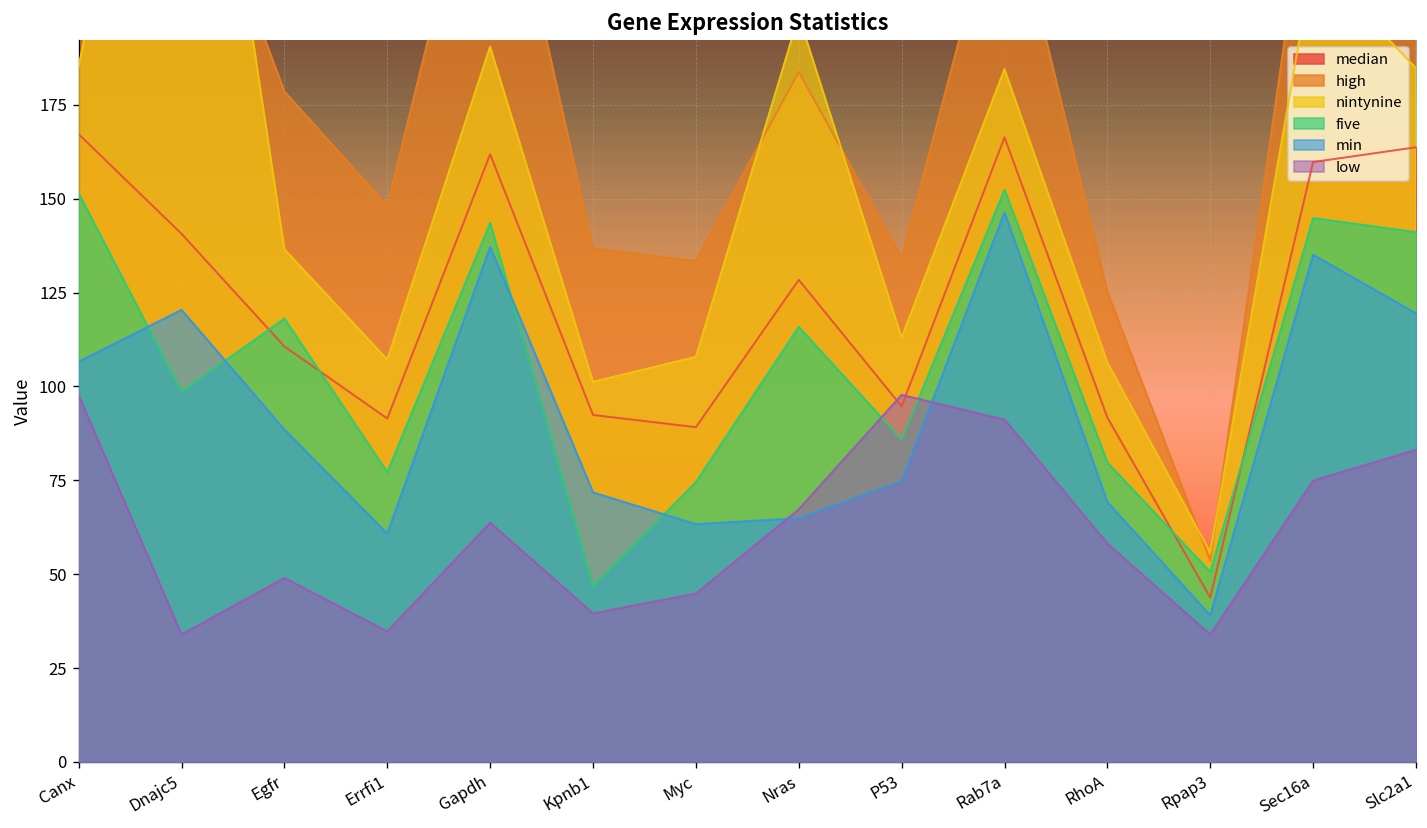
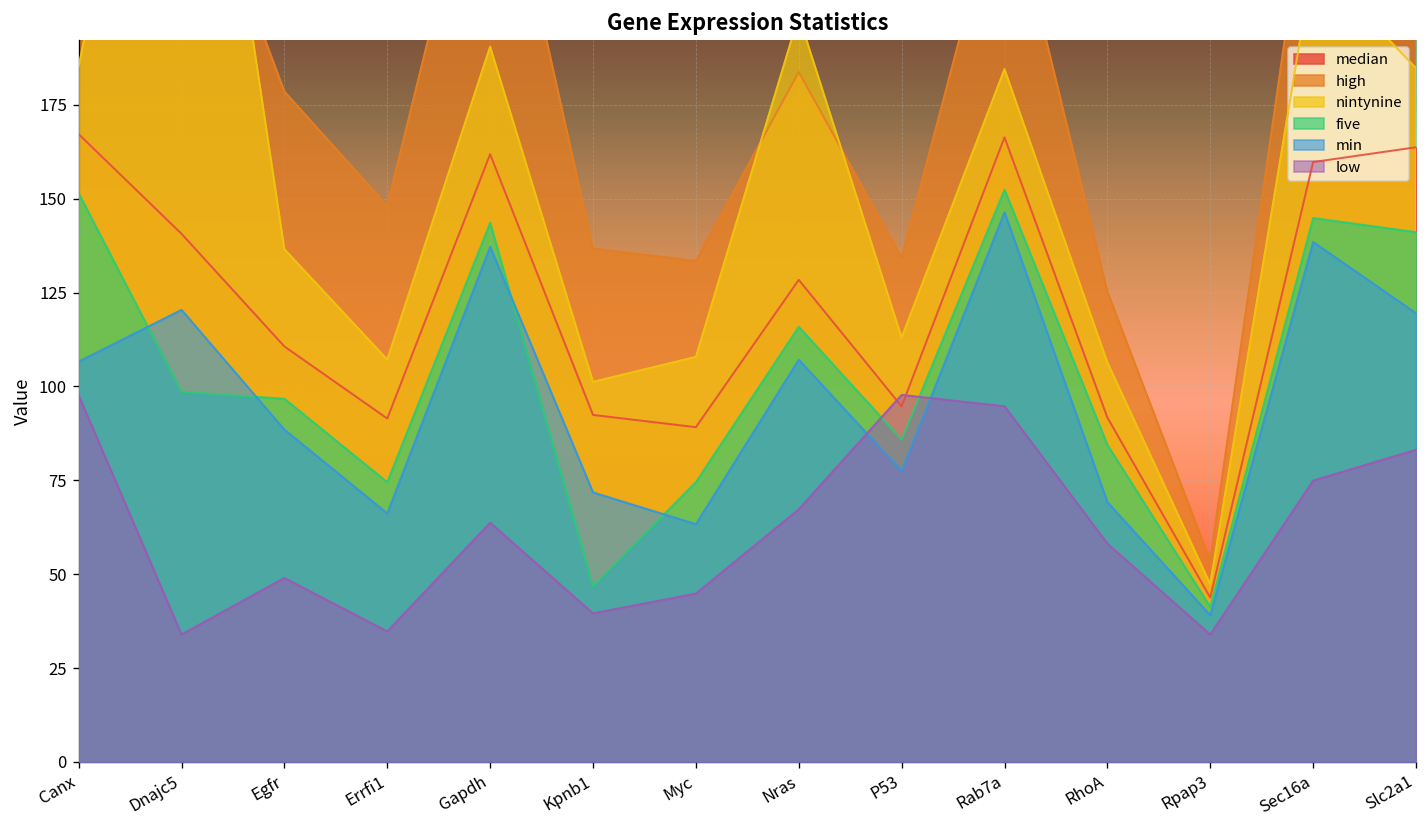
  {
    "nintynine": {
      "Canx": 185,
      "Egfr": 137,
      "Errfi1": 107,
      "Gapdh": 190,
      "Kpnb1": 101,
      "Myc": 108,
      "P53": 113,
      "Rab7a": 184,
      "RhoA": 106,
-     "Rpap3": 56,
+     "Rpap3": 47,
      "Slc2a1": 185
    },
    "five": {
      "Canx": 151,
      "Dnajc5": 99,
-     "Egfr": 118,
-     "Errfi1": 77,
+     "Egfr": 97,
+     "Errfi1": 74,
      "Gapdh": 144,
      "Kpnb1": 47,
      "Myc": 74,
      "Nras": 116,
      "P53": 86,
      "Rab7a": 152,
-     "RhoA": 80,
-     "Rpap3": 51,
+     "RhoA": 84,
+     "Rpap3": 41,
      "Sec16a": 145,
      "Slc2a1": 141
    },
    "min": {
      "Canx": 107,
      "Dnajc5": 120,
      "Egfr": 88,
-     "Errfi1": 61,
+     "Errfi1": 66,
      "Gapdh": 137,
      "Kpnb1": 72,
      "Myc": 63,
-     "Nras": 65,
-     "P53": 75,
+     "Nras": 107,
+     "P53": 77,
      "Rab7a": 146,
      "RhoA": 69,
      "Rpap3": 39,
-     "Sec16a": 135,
+     "Sec16a": 138,
      "Slc2a1": 119
    },
    "low": {
      "Canx": 98,
      "Dnajc5": 34,
      "Egfr": 49,
      "Errfi1": 35,
      "Gapdh": 64,
      "Kpnb1": 40,
      "Myc": 45,
      "Nras": 67,
      "P53": 98,
-     "Rab7a": 91,
+     "Rab7a": 95,
      "RhoA": 58,
      "Rpap3": 34,
      "Sec16a": 75,
      "Slc2a1": 83
    }
  }
